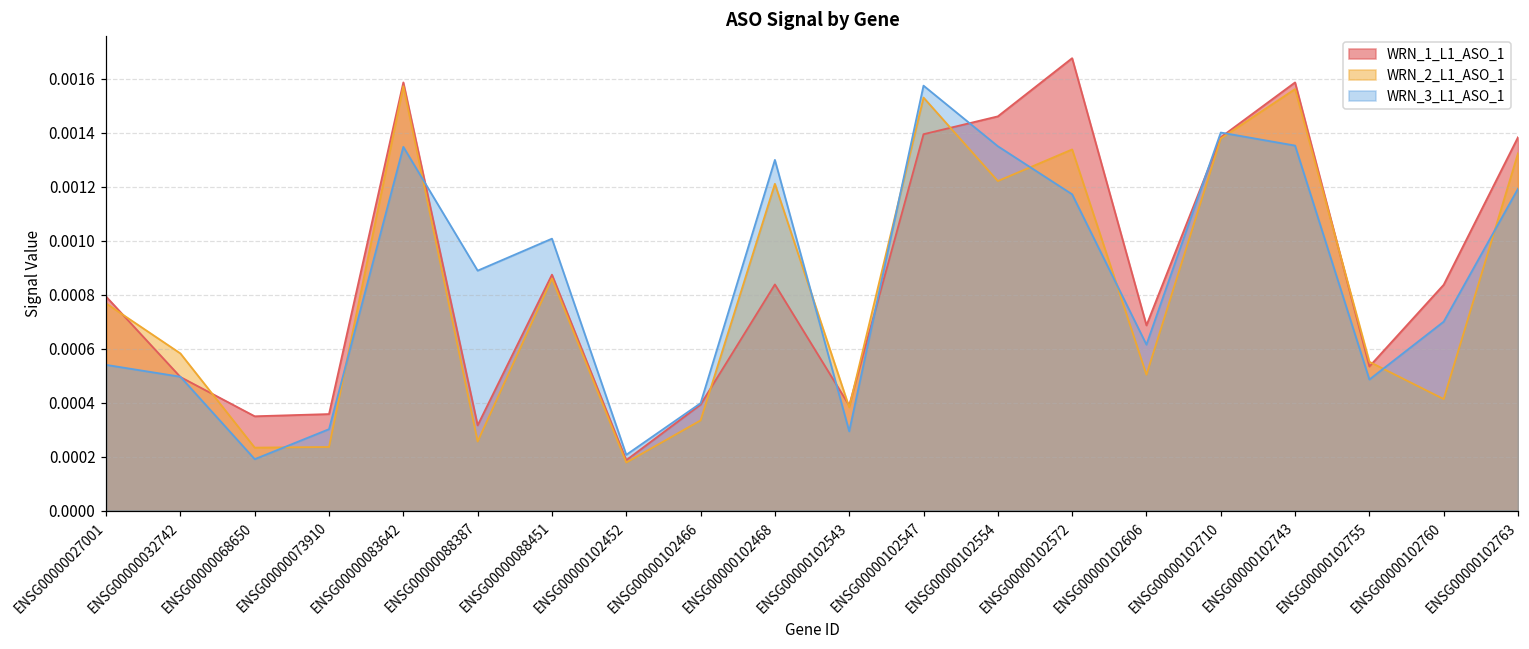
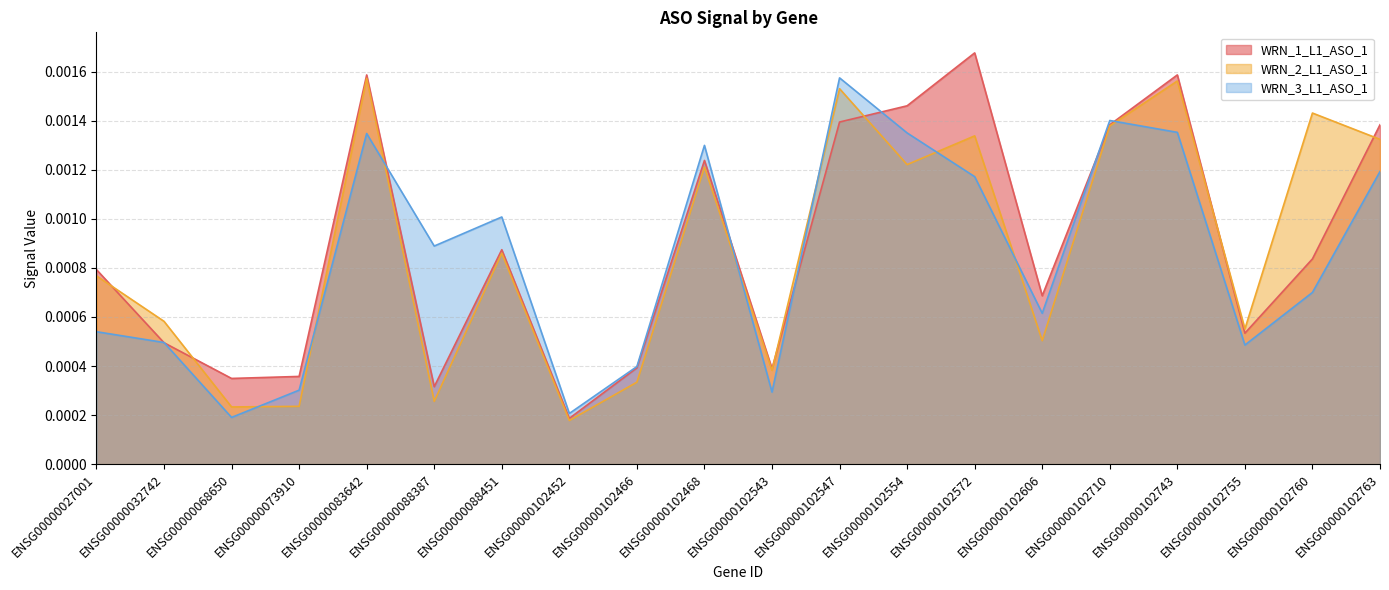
  {
    "WRN_1_L1_ASO_1": {
      "ENSG00000027001": 0.00079,
      "ENSG00000068650": 0.00035,
      "ENSG00000073910": 0.00036,
      "ENSG00000083642": 0.00159,
      "ENSG00000088387": 0.00032,
      "ENSG00000088451": 0.00087,
-     "ENSG00000102468": 0.00084,
+     "ENSG00000102468": 0.00124,
      "ENSG00000102547": 0.00139,
      "ENSG00000102554": 0.00146,
      "ENSG00000102572": 0.00168,
      "ENSG00000102606": 0.00069,
      "ENSG00000102743": 0.00159,
      "ENSG00000102755": 0.00053,
      "ENSG00000102760": 0.00084,
      "ENSG00000102763": 0.00138
    },
    "WRN_2_L1_ASO_1": {
      "ENSG00000027001": 0.00077,
      "ENSG00000032742": 0.00058,
      "ENSG00000068650": 0.00023,
      "ENSG00000073910": 0.00024,
      "ENSG00000083642": 0.00157,
      "ENSG00000088387": 0.00026,
      "ENSG00000088451": 0.00086,
      "ENSG00000102466": 0.00033,
      "ENSG00000102468": 0.00121,
      "ENSG00000102547": 0.00153,
      "ENSG00000102554": 0.00122,
      "ENSG00000102572": 0.00134,
      "ENSG00000102606": 0.00050,
      "ENSG00000102743": 0.00156,
      "ENSG00000102755": 0.00055,
-     "ENSG00000102760": 0.00041,
+     "ENSG00000102760": 0.00143,
      "ENSG00000102763": 0.00132
    },
    "WRN_3_L1_ASO_1": {
      "ENSG00000027001": 0.00054,
      "ENSG00000068650": 0.00019,
      "ENSG00000073910": 0.00030,
      "ENSG00000083642": 0.00135,
      "ENSG00000088387": 0.00089,
      "ENSG00000088451": 0.00101,
      "ENSG00000102452": 0.00021,
      "ENSG00000102468": 0.00130,
      "ENSG00000102543": 0.00029,
      "ENSG00000102547": 0.00157,
      "ENSG00000102554": 0.00135,
      "ENSG00000102572": 0.00117,
      "ENSG00000102606": 0.00062,
      "ENSG00000102710": 0.00140,
      "ENSG00000102743": 0.00135,
      "ENSG00000102755": 0.00049,
      "ENSG00000102760": 0.00070,
      "ENSG00000102763": 0.00119
    }
  }
